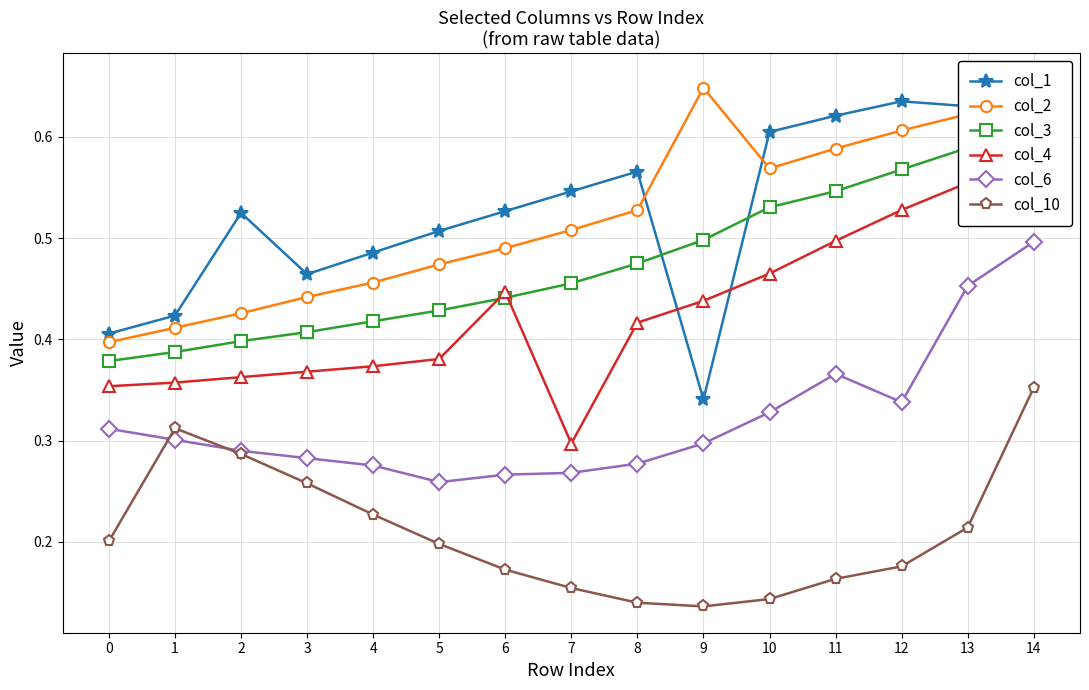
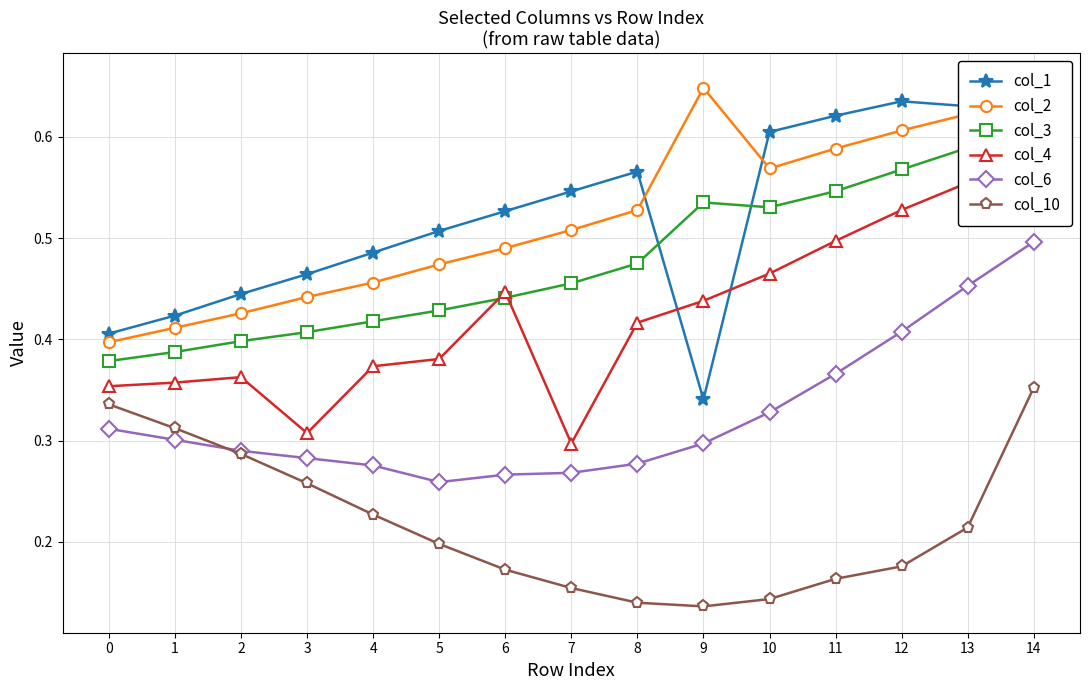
  {
    "col_1": {
      "0": 0.406,
      "1": 0.423,
-     "2": 0.525,
+     "2": 0.445,
      "3": 0.464,
      "4": 0.486,
      "5": 0.507,
      "6": 0.527,
      "7": 0.546,
      "8": 0.566,
      "9": 0.341,
      "10": 0.605,
      "11": 0.621,
      "12": 0.635
    },
    "col_2": {
      "0": 0.397,
      "1": 0.411,
      "2": 0.426,
      "3": 0.442,
      "4": 0.456,
      "5": 0.474,
      "6": 0.490,
      "7": 0.508,
      "8": 0.528,
      "9": 0.649,
      "10": 0.569,
      "11": 0.589,
      "12": 0.606
    },
    "col_3": {
      "0": 0.379,
      "1": 0.387,
      "2": 0.398,
      "3": 0.407,
      "4": 0.418,
      "5": 0.429,
      "6": 0.441,
      "7": 0.455,
      "8": 0.475,
-     "9": 0.498,
+     "9": 0.535,
      "10": 0.530,
      "11": 0.546,
      "12": 0.568
    },
    "col_4": {
      "0": 0.354,
      "1": 0.357,
      "2": 0.363,
-     "3": 0.368,
+     "3": 0.307,
      "4": 0.373,
      "5": 0.381,
      "6": 0.447,
      "7": 0.297,
      "8": 0.417,
      "9": 0.438,
      "10": 0.465,
      "11": 0.497,
      "12": 0.528
    },
    "col_6": {
      "0": 0.312,
      "1": 0.301,
      "2": 0.290,
      "3": 0.283,
      "4": 0.275,
      "5": 0.259,
      "6": 0.266,
      "7": 0.268,
      "8": 0.277,
      "9": 0.297,
      "10": 0.328,
      "11": 0.366,
-     "12": 0.338,
+     "12": 0.408,
      "13": 0.453,
      "14": 0.496
    },
    "col_10": {
-     "0": 0.201,
+     "0": 0.336,
      "1": 0.312,
      "2": 0.287,
      "3": 0.258,
      "4": 0.227,
      "5": 0.198,
      "6": 0.172,
      "7": 0.154,
      "8": 0.140,
      "9": 0.136,
      "10": 0.143,
      "11": 0.163,
      "12": 0.176,
      "13": 0.214,
      "14": 0.352
    }
  }
